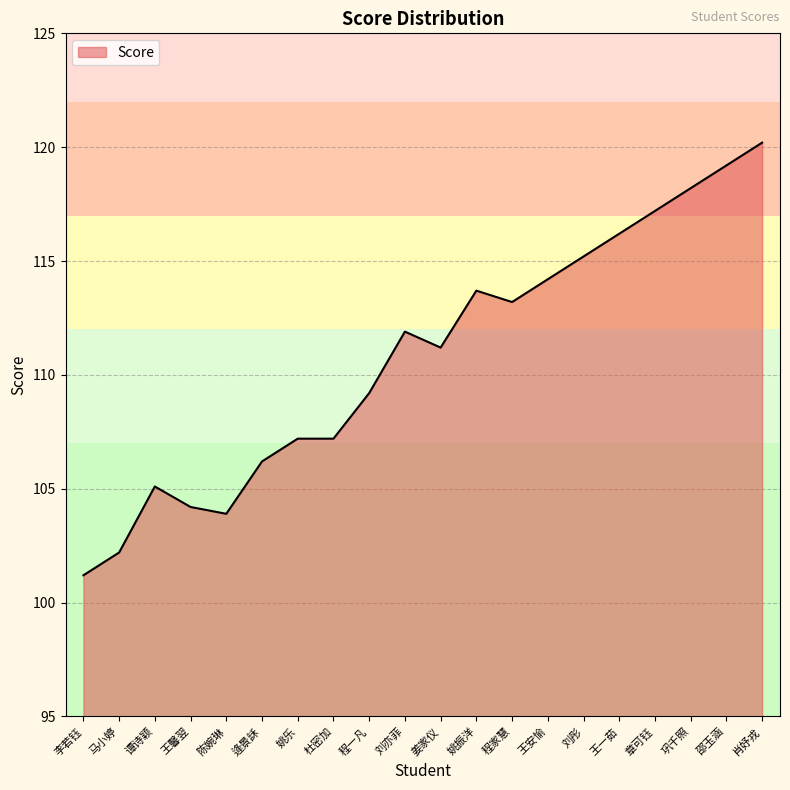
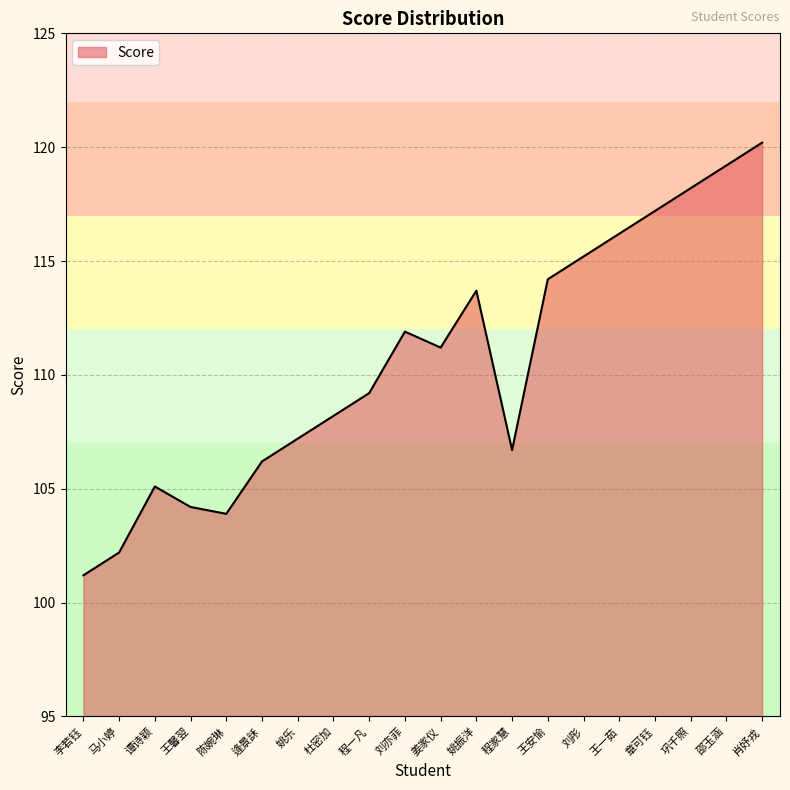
  {
    "李若钰": 101.2,
    "马小婷": 102.2,
    "谭诗颖": 105.1,
    "王馨翌": 104.2,
    "陈婉琳": 103.9,
    "逄景訸": 106.2,
    "姚乐": 107.2,
-   "杜密加": 107.2,
+   "杜密加": 108.2,
    "程一凡": 109.2,
    "刘亦菲": 111.9,
    "姜家仪": 111.2,
    "姚振洋": 113.7,
-   "程家慧": 113.2,
+   "程家慧": 106.7,
    "王安愉": 114.2,
    "刘彤": 115.2,
    "王一茹": 116.2,
    "章可钰": 117.2,
    "巩千照": 118.2,
    "邵玉涵": 119.2,
    "肖妤戎": 120.2
  }
